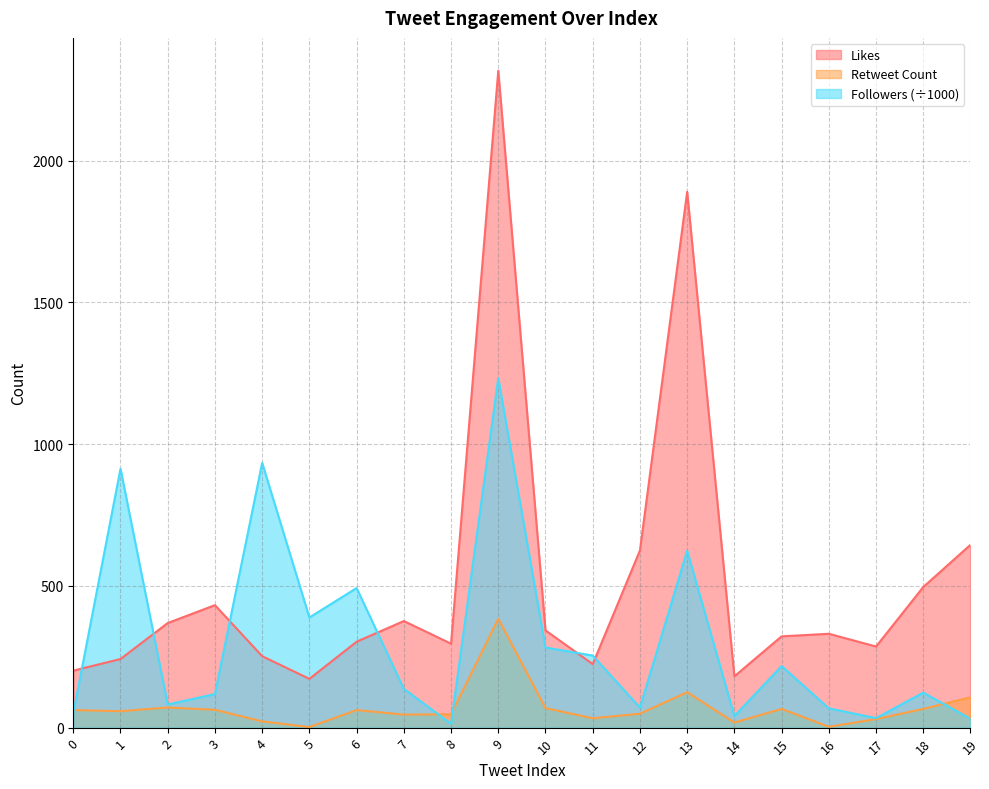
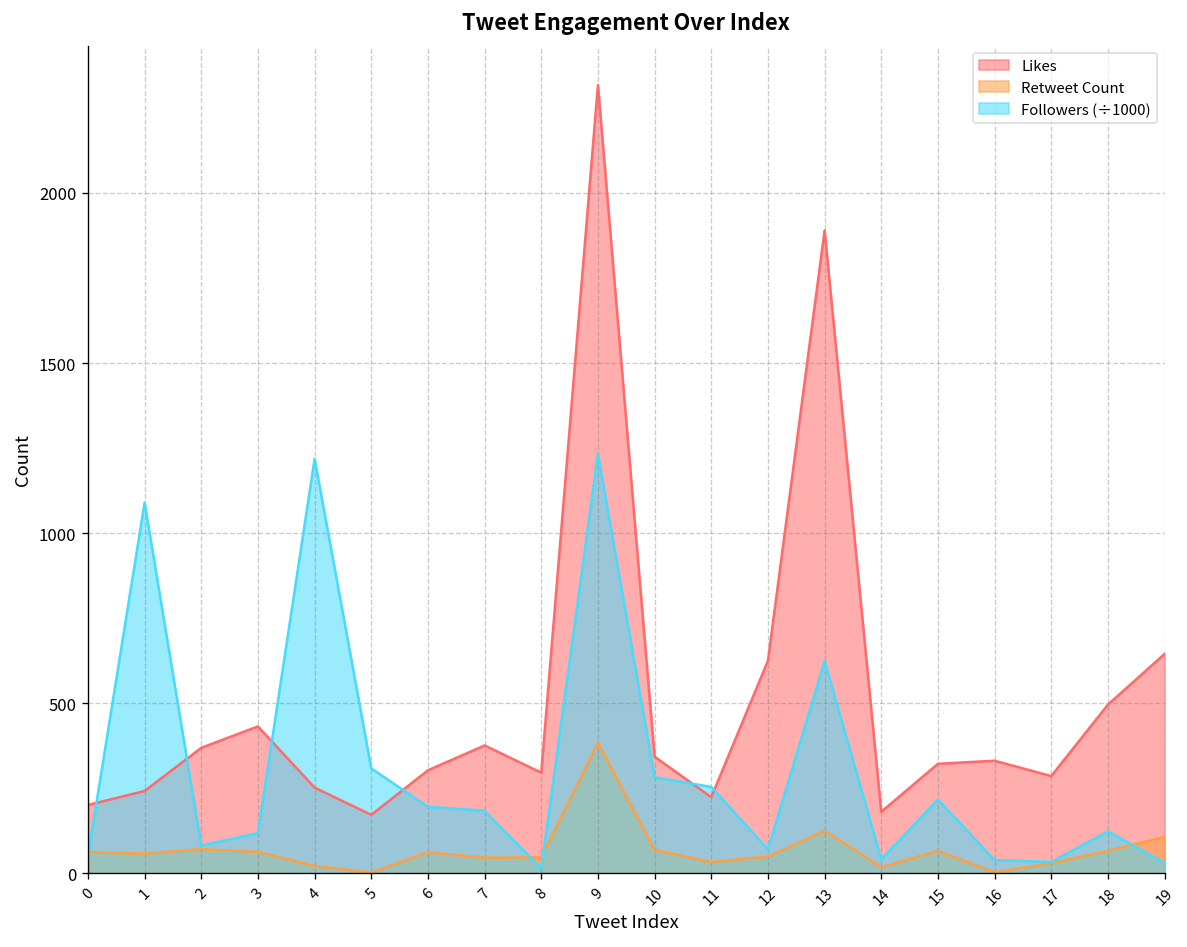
  {
    "Followers (÷1000)": {
      "0": 50,
-     "1": 910,
+     "1": 1090,
      "2": 80,
      "3": 120,
-     "4": 930,
-     "5": 390,
-     "6": 490,
-     "7": 140,
+     "4": 1220,
+     "5": 310,
+     "6": 200,
+     "7": 180,
      "8": 10,
      "9": 1230,
      "10": 280,
      "11": 250,
      "12": 70,
      "13": 620,
      "14": 40,
      "15": 220,
-     "16": 70,
+     "16": 40,
      "18": 120,
      "19": 30
    }
  }
